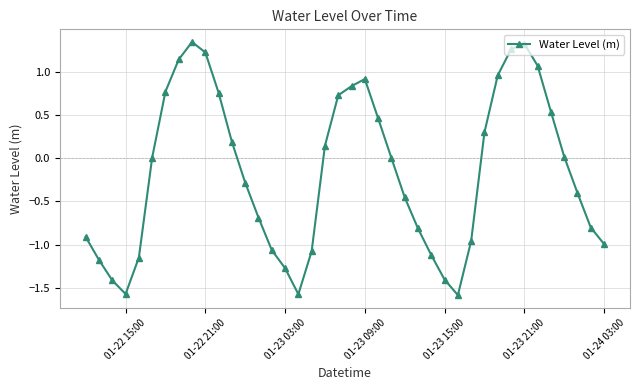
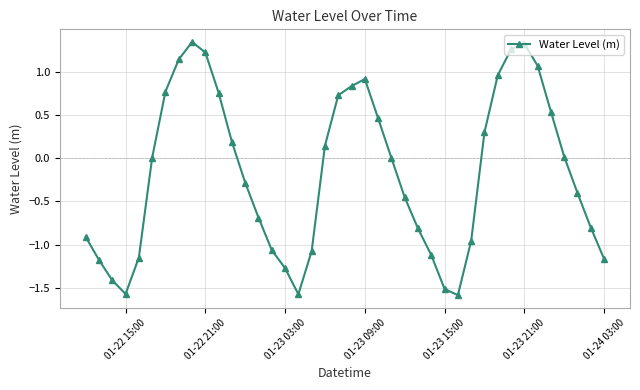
  {
    "01-22 15:00": -1.6,
    "01-22 21:00": 1.2,
    "01-23 03:00": -1.3,
    "01-23 09:00": 0.9,
-   "01-23 15:00": -1.4,
-   "01-24 03:00": -1.0
+   "01-23 15:00": -1.5,
+   "01-24 03:00": -1.2
  }
